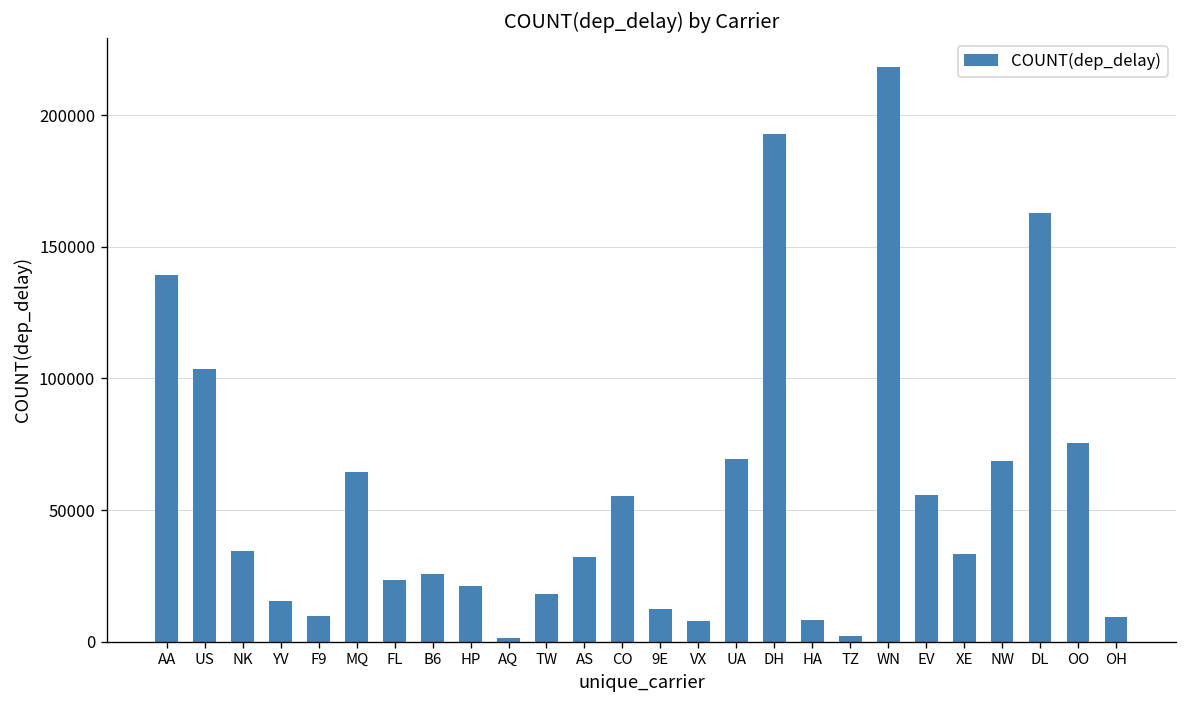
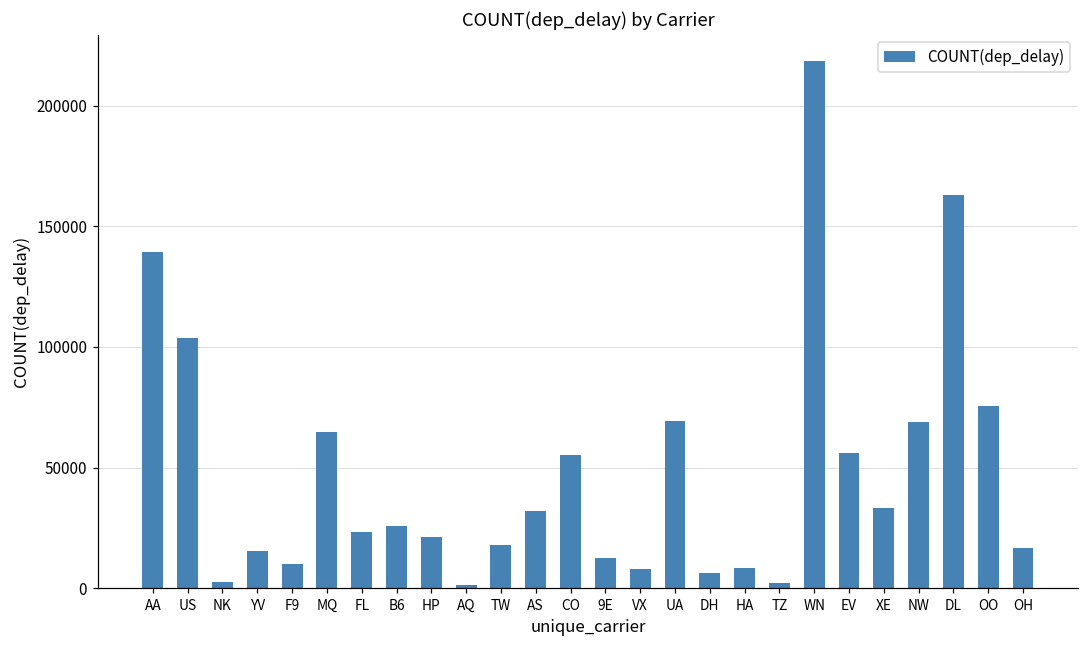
  {
    "AA": 139000,
    "US": 104000,
-   "NK": 34000,
+   "NK": 2000,
    "YV": 16000,
    "F9": 10000,
    "MQ": 65000,
    "FL": 23000,
    "B6": 26000,
    "HP": 21000,
    "AQ": 2000,
    "TW": 18000,
    "AS": 32000,
    "CO": 55000,
    "9E": 12000,
    "VX": 8000,
    "UA": 69000,
-   "DH": 193000,
+   "DH": 6000,
    "HA": 8000,
    "TZ": 2000,
    "WN": 218000,
    "EV": 56000,
    "XE": 33000,
    "NW": 69000,
    "DL": 163000,
    "OO": 75000,
-   "OH": 9000
+   "OH": 17000
  }
